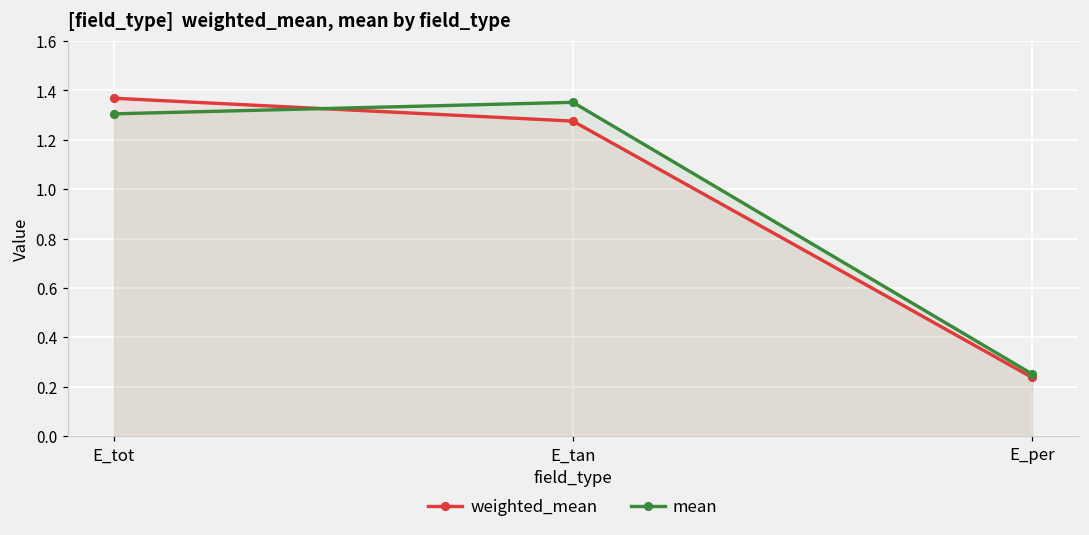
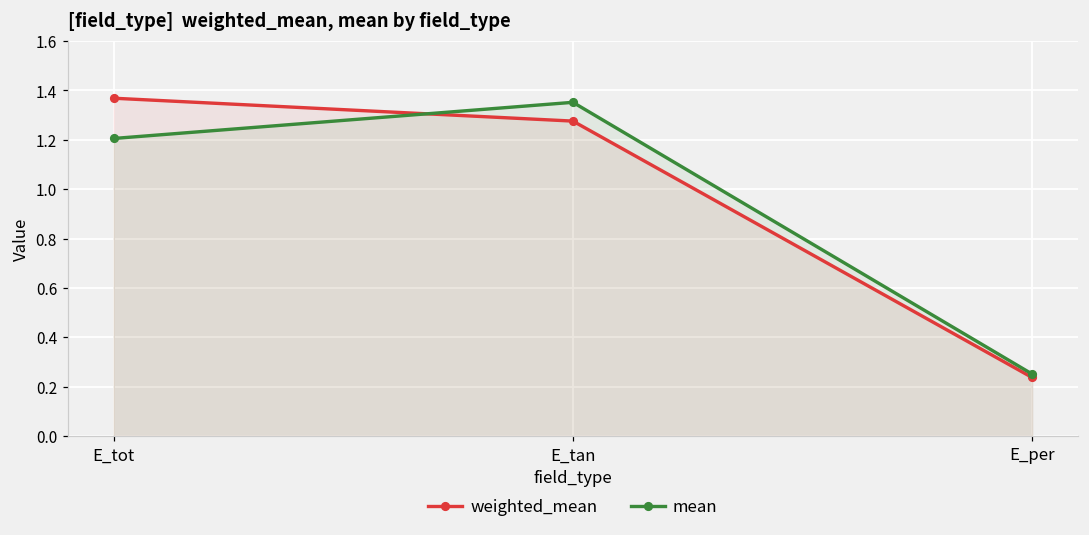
  {
    "weighted_mean": {
      "E_tot": 1.37,
      "E_tan": 1.28,
      "E_per": 0.24
    },
    "mean": {
-     "E_tot": 1.31,
+     "E_tot": 1.21,
      "E_tan": 1.35,
      "E_per": 0.25
    }
  }
